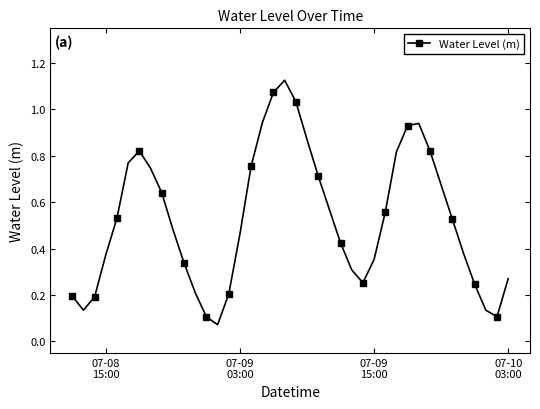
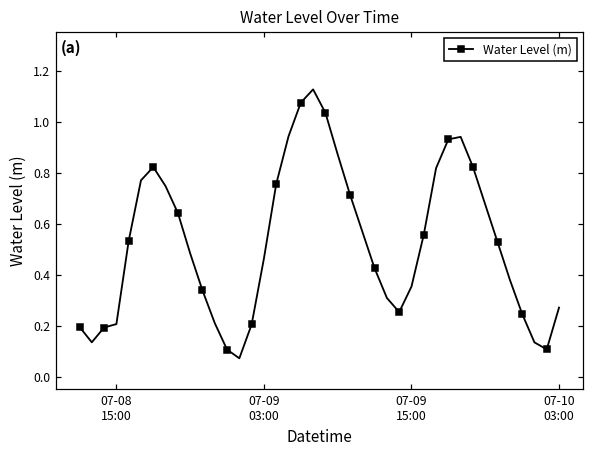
  {
-   "07-08 15:00": 0.37,
+   "07-08 15:00": 0.21,
    "07-09 03:00": 0.46,
    "07-09 15:00": 0.35,
    "07-10 03:00": 0.27
  }
